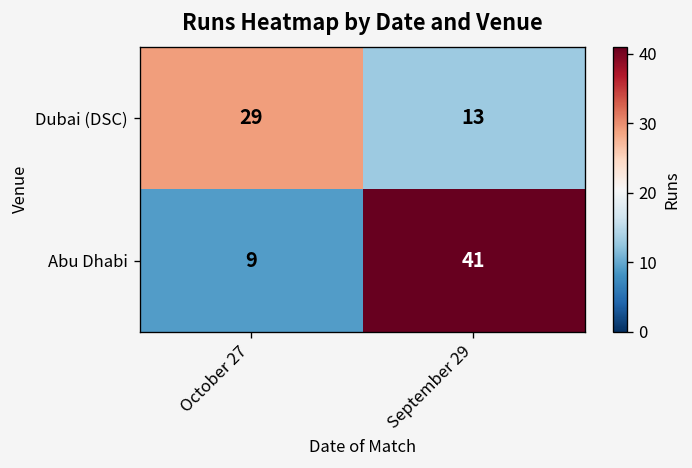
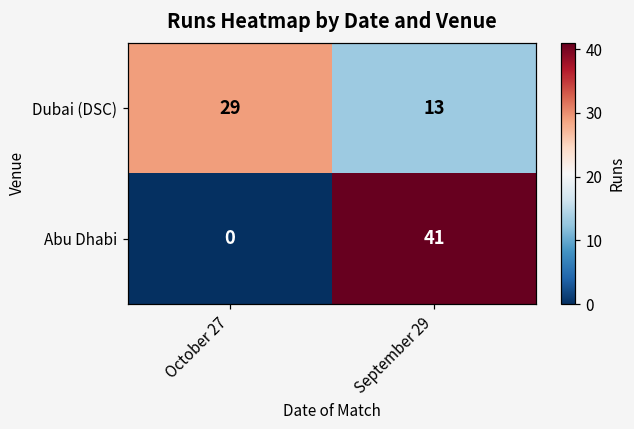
  {
    "Dubai (DSC)": {
      "October 27": 29,
      "September 29": 13
    },
    "Abu Dhabi": {
-     "October 27": 9,
+     "October 27": 0,
      "September 29": 41
    }
  }
